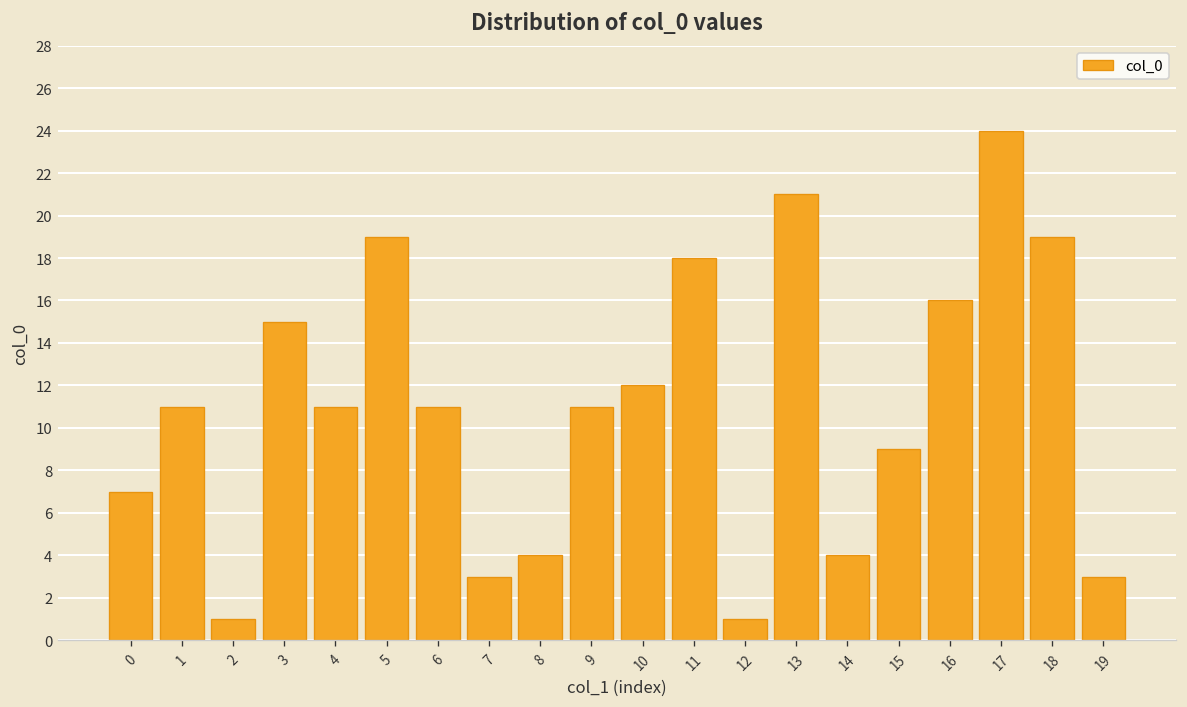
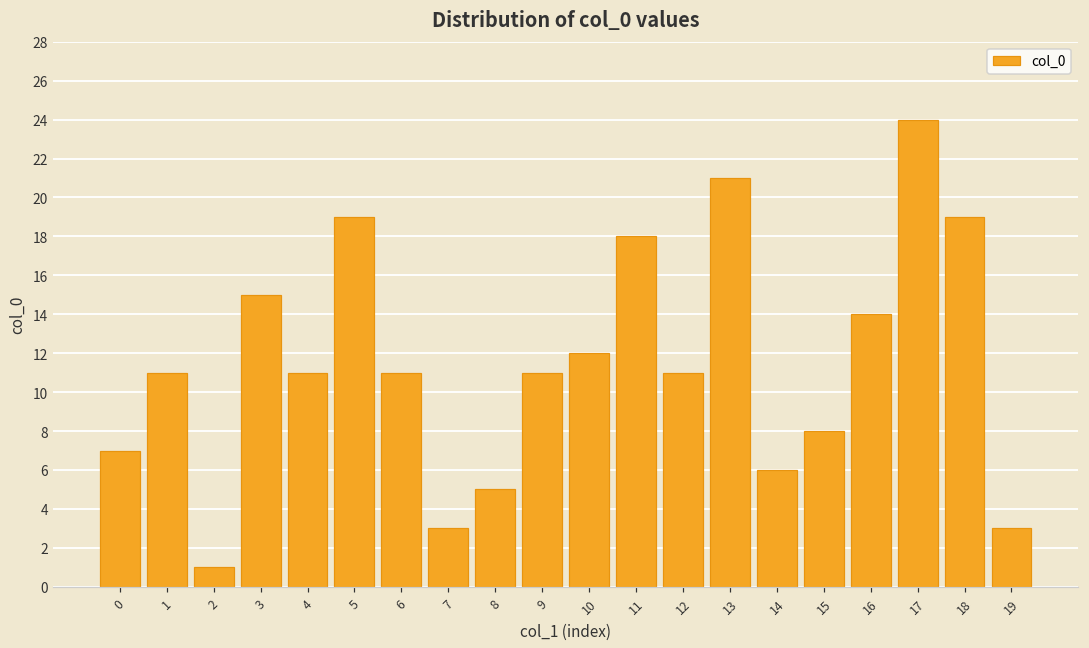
  {
    "0": 7,
    "1": 11,
    "2": 1,
    "3": 15,
    "4": 11,
    "5": 19,
    "6": 11,
    "7": 3,
-   "8": 4,
+   "8": 5,
    "9": 11,
    "10": 12,
    "11": 18,
-   "12": 1,
+   "12": 11,
    "13": 21,
-   "14": 4,
-   "15": 9,
-   "16": 16,
+   "14": 6,
+   "15": 8,
+   "16": 14,
    "17": 24,
    "18": 19,
    "19": 3
  }
